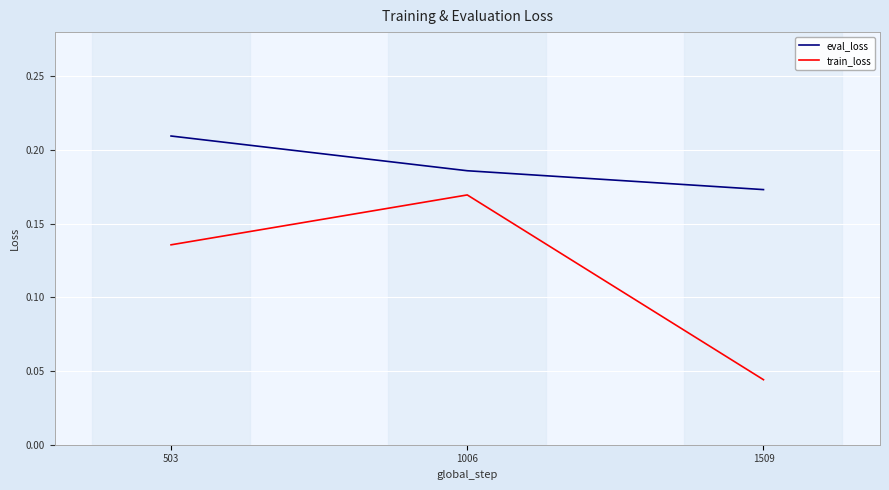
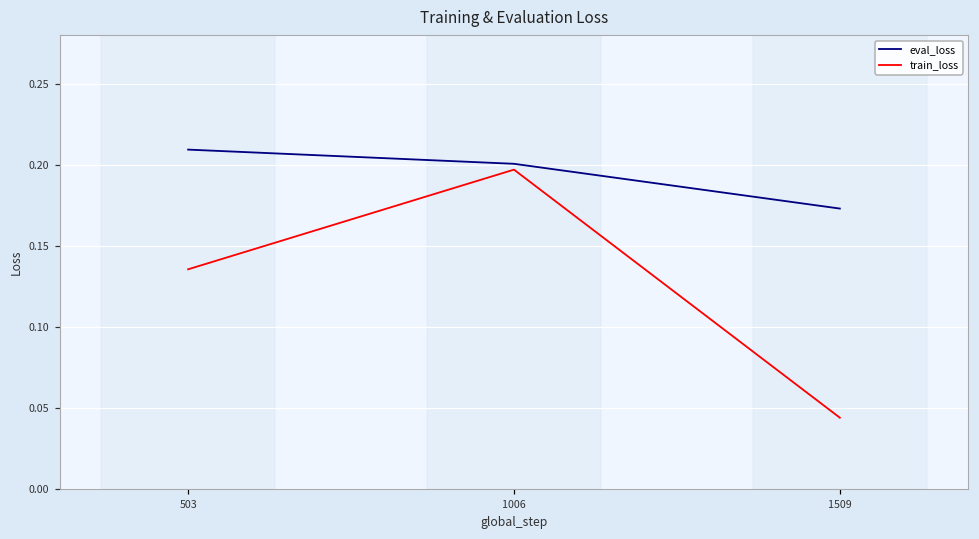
  {
    "eval_loss": {
      "503": 0.209,
-     "1006": 0.186,
+     "1006": 0.201,
      "1509": 0.173
    },
    "train_loss": {
      "503": 0.136,
-     "1006": 0.170,
+     "1006": 0.197,
      "1509": 0.044
    }
  }
